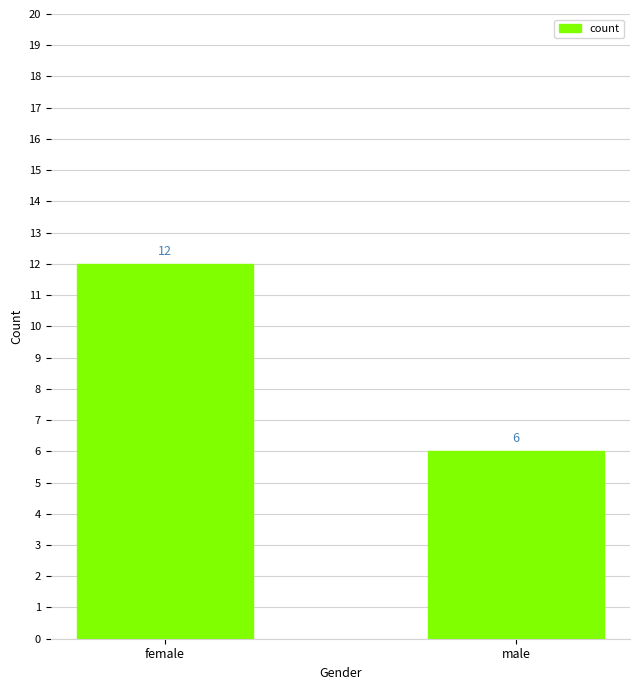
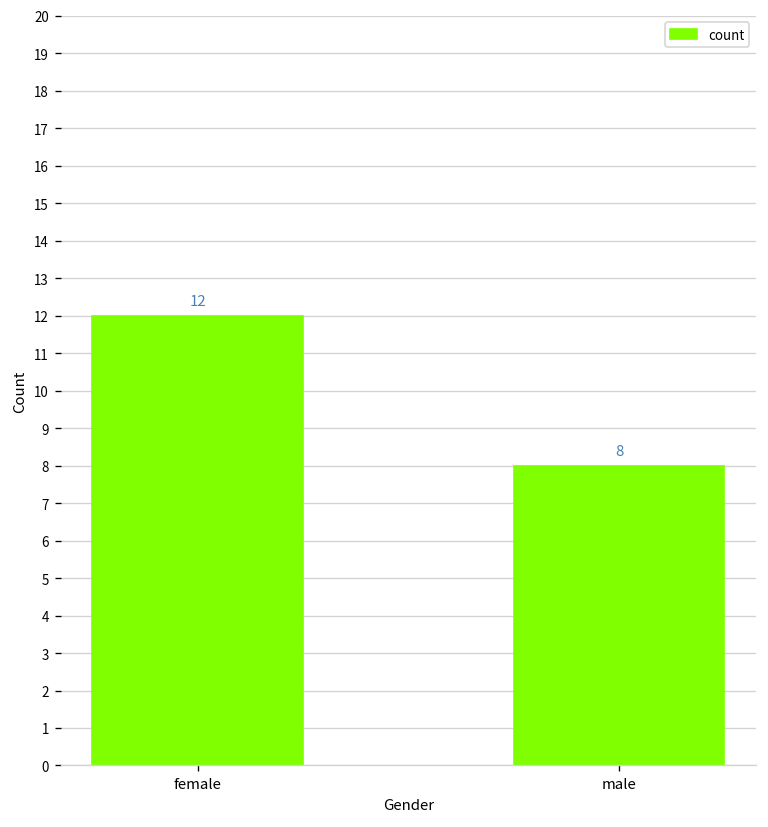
  {
    "female": 12,
-   "male": 6
+   "male": 8
  }
